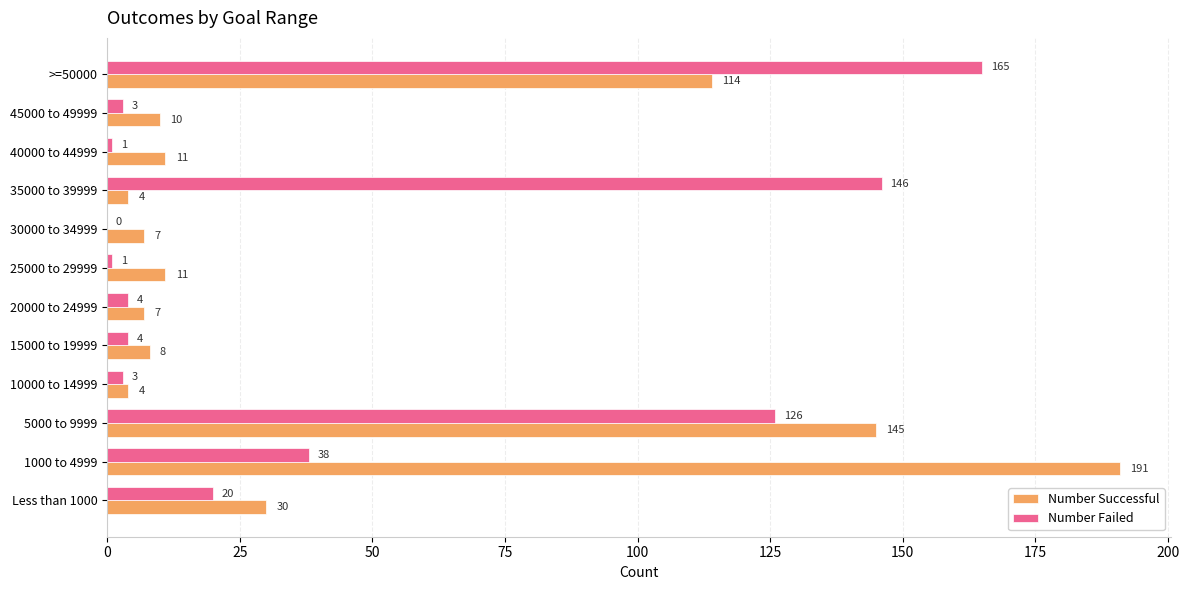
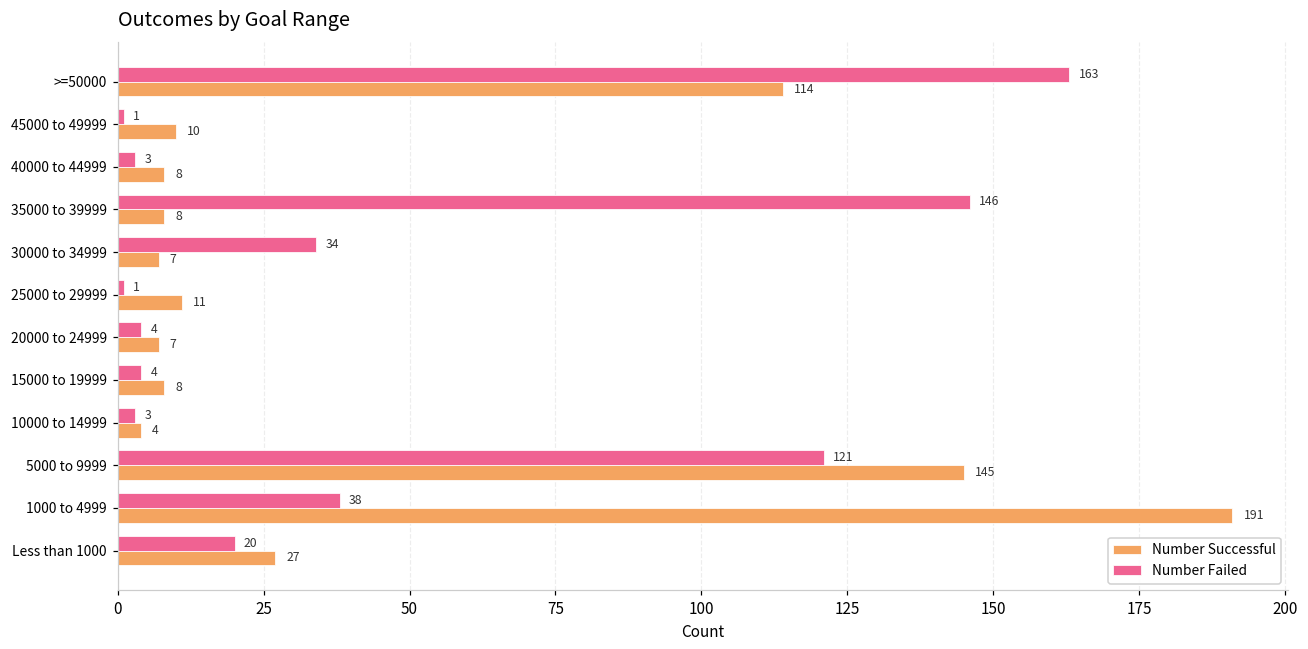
  {
    "Number Successful": {
      ">=50000": 114,
      "45000 to 49999": 10,
-     "40000 to 44999": 11,
-     "35000 to 39999": 4,
+     "40000 to 44999": 8,
+     "35000 to 39999": 8,
      "30000 to 34999": 7,
      "25000 to 29999": 11,
      "20000 to 24999": 7,
      "15000 to 19999": 8,
      "10000 to 14999": 4,
      "5000 to 9999": 145,
      "1000 to 4999": 191,
-     "Less than 1000": 30
+     "Less than 1000": 27
    },
    "Number Failed": {
-     ">=50000": 165,
-     "45000 to 49999": 3,
-     "40000 to 44999": 1,
+     ">=50000": 163,
+     "45000 to 49999": 1,
+     "40000 to 44999": 3,
      "35000 to 39999": 146,
-     "30000 to 34999": 0,
+     "30000 to 34999": 34,
      "25000 to 29999": 1,
      "20000 to 24999": 4,
      "15000 to 19999": 4,
      "10000 to 14999": 3,
-     "5000 to 9999": 126,
+     "5000 to 9999": 121,
      "1000 to 4999": 38,
      "Less than 1000": 20
    }
  }
